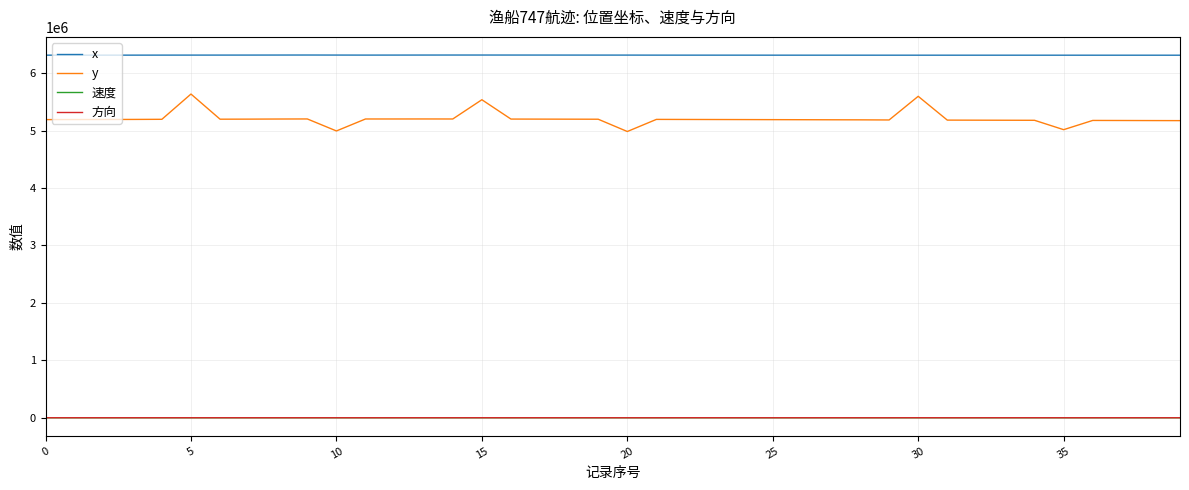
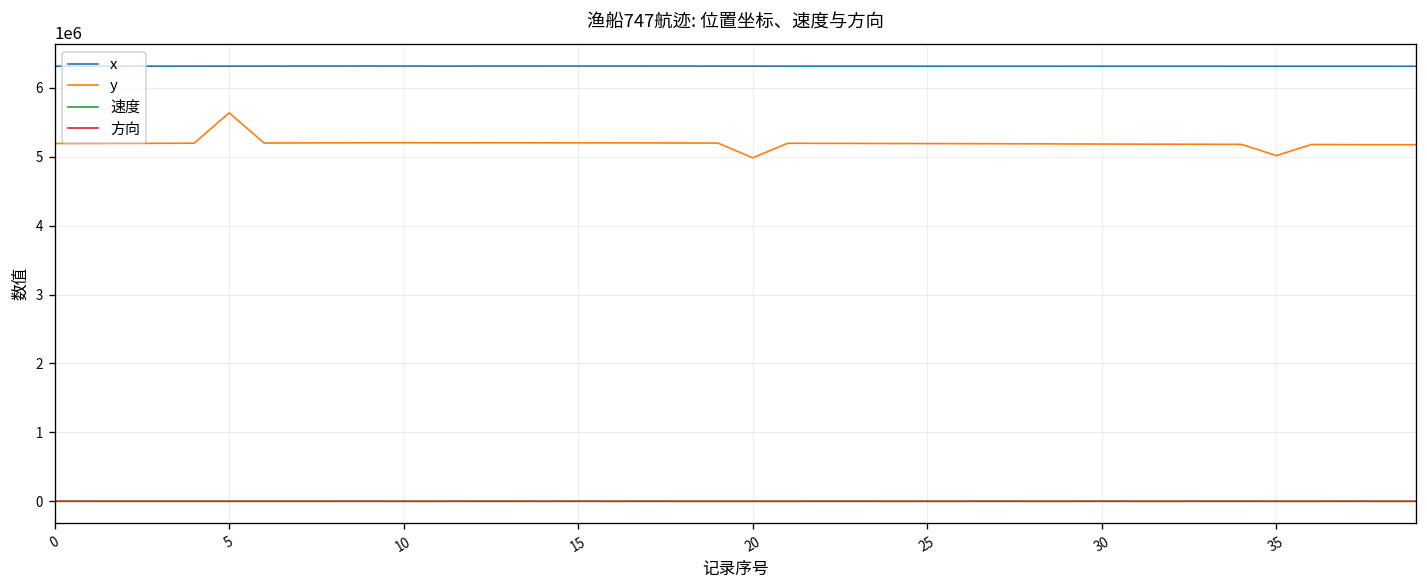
  {
    "x": {
      "0": 6300000,
      "5": 6300000,
      "10": 6300000,
      "15": 6300000,
      "20": 6300000,
      "25": 6300000,
      "30": 6300000,
      "35": 6300000
    },
    "y": {
      "0": 5200000,
      "5": 5600000,
-     "10": 5000000,
-     "15": 5500000,
+     "10": 5200000,
+     "15": 5200000,
      "20": 5000000,
      "25": 5200000,
-     "30": 5600000,
+     "30": 5200000,
      "35": 5000000
    },
    "方向": {
      "0": 0,
      "5": 0,
      "10": 0,
      "15": 0,
      "20": 0,
      "25": 0,
      "30": 0,
      "35": 0
    }
  }
